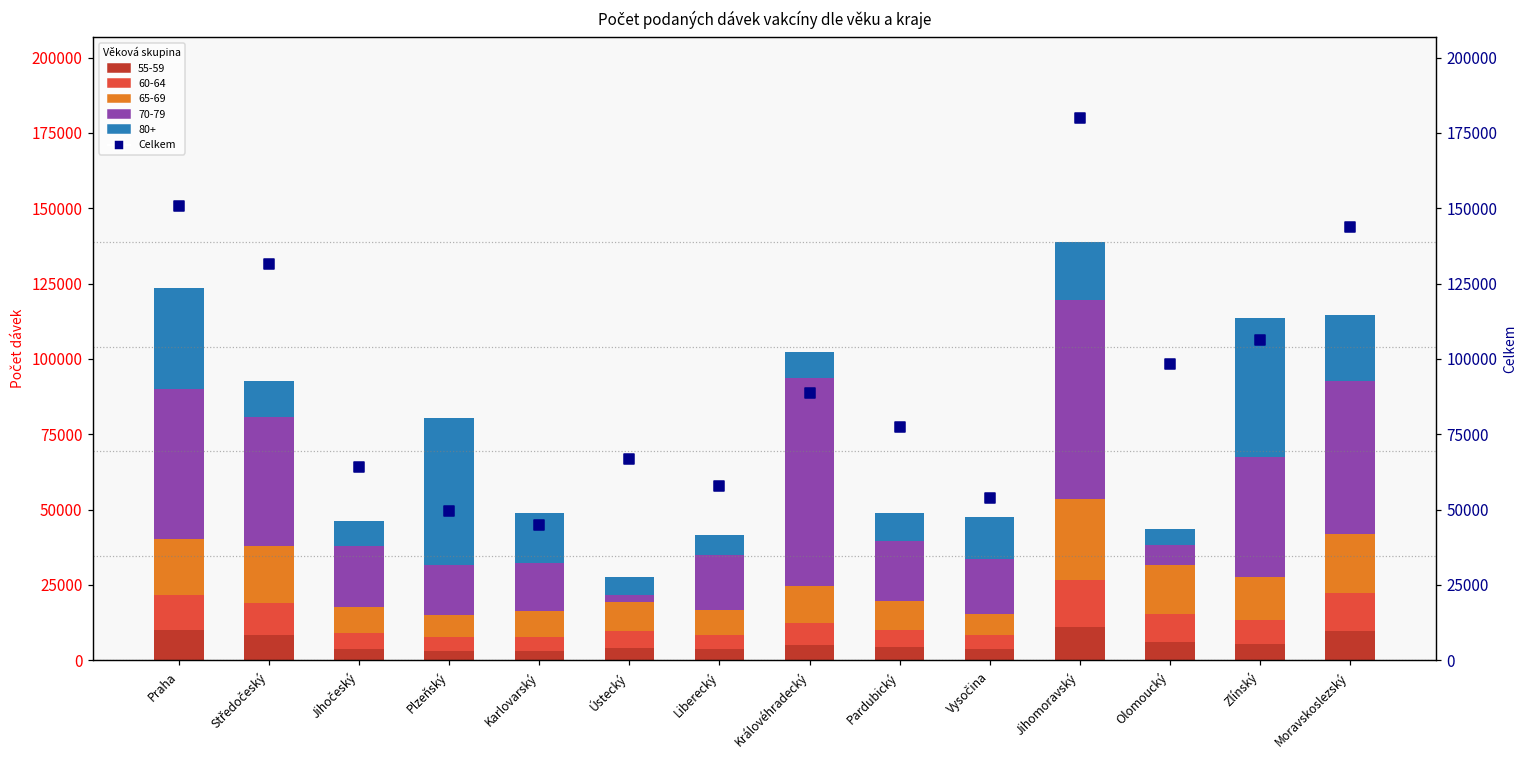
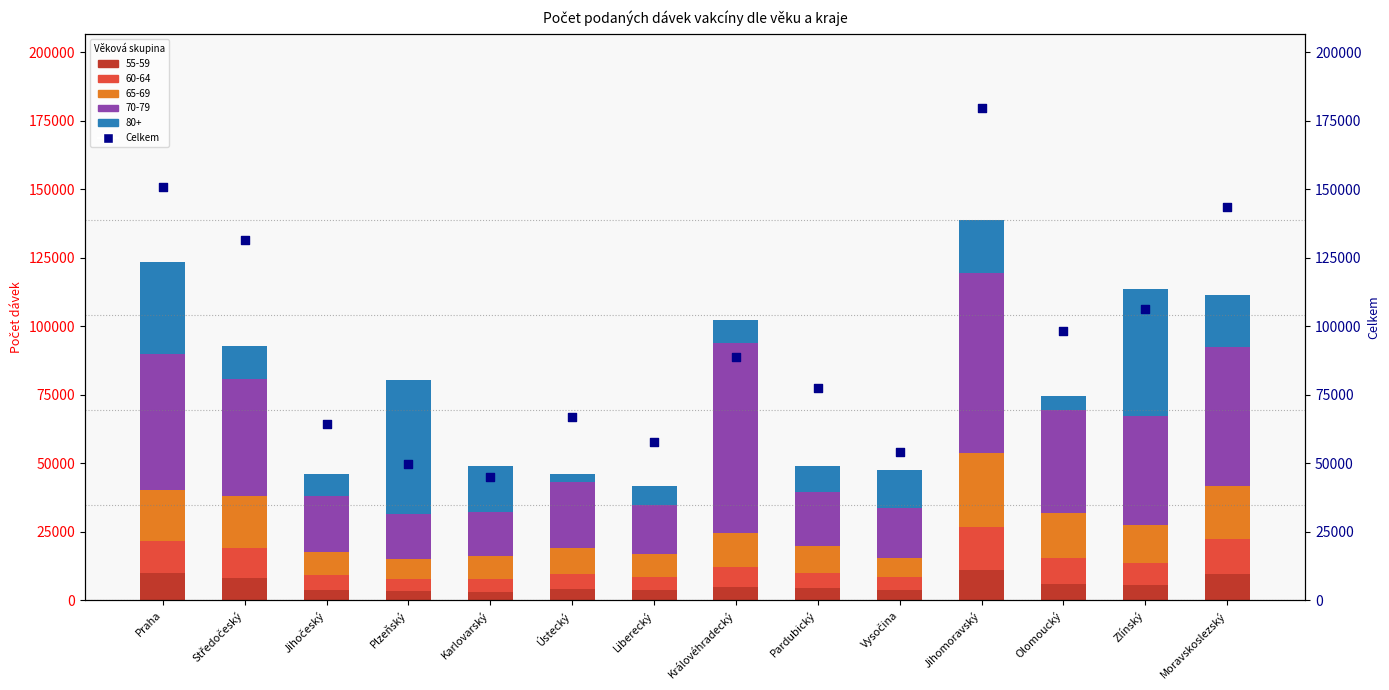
  {
    "70-79": {
      "Praha": 50000,
      "Středočeský": 43000,
      "Jihočeský": 20000,
      "Plzeňský": 17000,
      "Karlovarský": 16000,
-     "Ústecký": 2000,
+     "Ústecký": 24000,
      "Liberecký": 18000,
      "Královéhradecký": 69000,
      "Pardubický": 20000,
      "Vysočina": 18000,
      "Jihomoravský": 66000,
-     "Olomoucký": 6000,
+     "Olomoucký": 38000,
      "Zlínský": 40000,
      "Moravskoslezský": 51000
    },
    "80+": {
      "Praha": 33000,
      "Středočeský": 12000,
      "Jihočeský": 8000,
      "Plzeňský": 49000,
      "Karlovarský": 17000,
-     "Ústecký": 6000,
+     "Ústecký": 3000,
      "Liberecký": 7000,
      "Královéhradecký": 8000,
      "Pardubický": 9000,
      "Vysočina": 14000,
      "Jihomoravský": 19000,
      "Olomoucký": 5000,
      "Zlínský": 46000,
-     "Moravskoslezský": 22000
+     "Moravskoslezský": 19000
    }
  }
